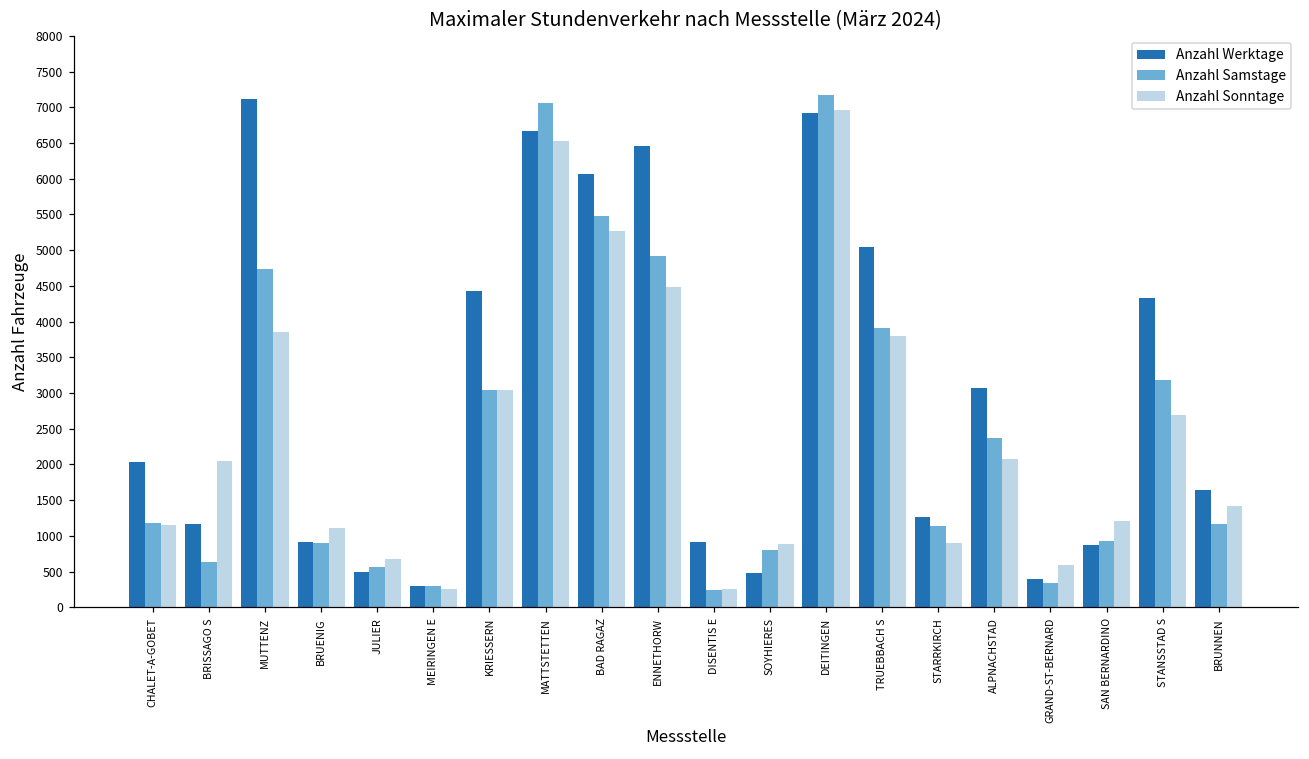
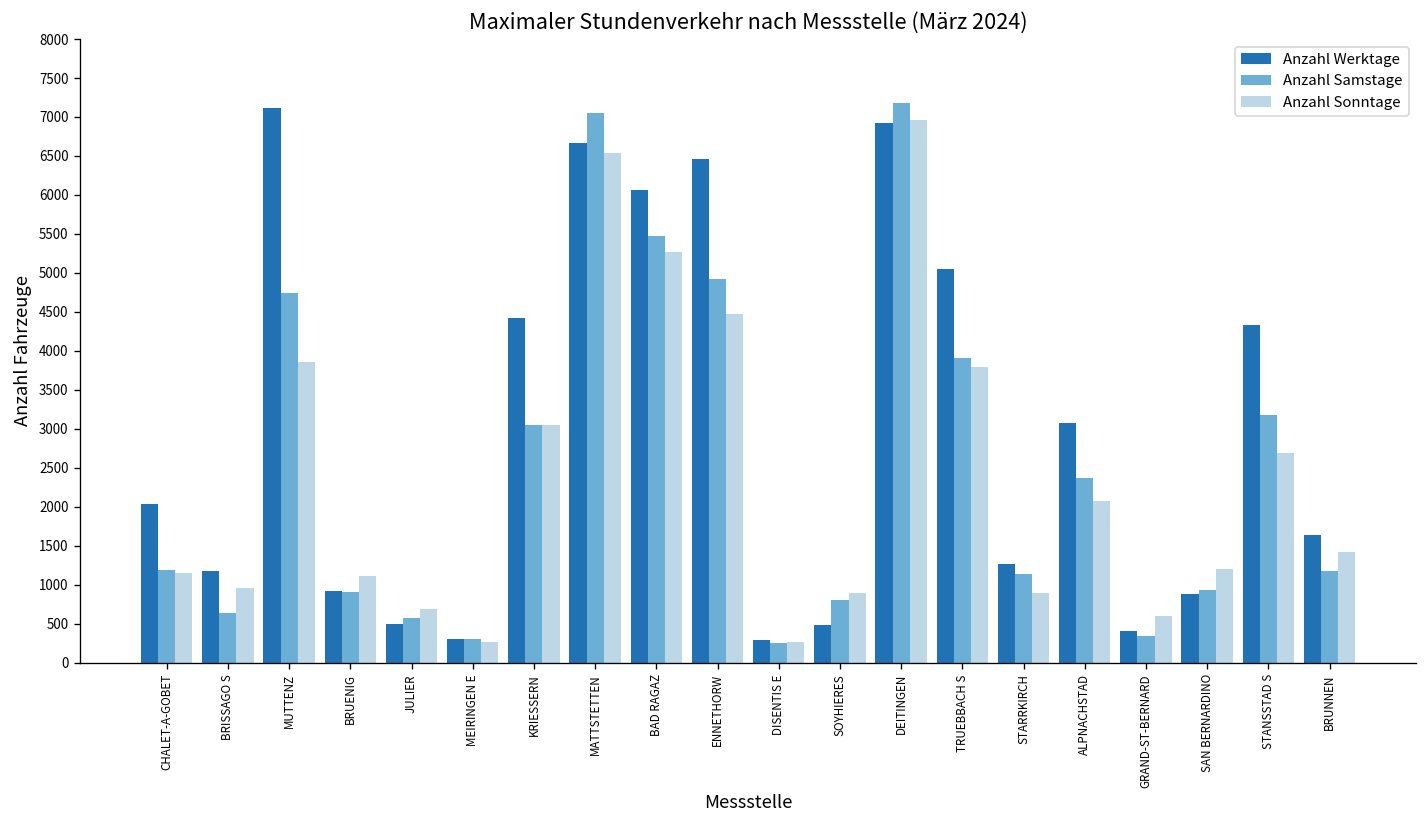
  {
    "Anzahl Werktage": {
      "CHALET-A-GOBET": 2000,
      "BRISSAGO S": 1200,
      "MUTTENZ": 7100,
      "BRUENIG": 900,
      "JULIER": 500,
      "MEIRINGEN E": 300,
      "KRIESSERN": 4400,
      "MATTSTETTEN": 6700,
      "BAD RAGAZ": 6100,
      "ENNETHORW": 6500,
-     "DISENTIS E": 900,
+     "DISENTIS E": 300,
      "SOYHIERES": 500,
      "DEITINGEN": 6900,
      "TRUEBBACH S": 5000,
      "STARRKIRCH": 1300,
      "ALPNACHSTAD": 3100,
      "GRAND-ST-BERNARD": 400,
      "SAN BERNARDINO": 900,
      "STANSSTAD S": 4300,
      "BRUNNEN": 1600
    },
    "Anzahl Samstage": {
      "CHALET-A-GOBET": 1200,
      "BRISSAGO S": 600,
      "MUTTENZ": 4700,
      "BRUENIG": 900,
      "JULIER": 600,
      "MEIRINGEN E": 300,
      "KRIESSERN": 3000,
      "MATTSTETTEN": 7100,
      "BAD RAGAZ": 5500,
      "ENNETHORW": 4900,
      "DISENTIS E": 200,
      "SOYHIERES": 800,
      "DEITINGEN": 7200,
      "TRUEBBACH S": 3900,
      "STARRKIRCH": 1100,
      "ALPNACHSTAD": 2400,
      "GRAND-ST-BERNARD": 300,
      "SAN BERNARDINO": 900,
      "STANSSTAD S": 3200,
      "BRUNNEN": 1200
    },
    "Anzahl Sonntage": {
      "CHALET-A-GOBET": 1200,
-     "BRISSAGO S": 2000,
+     "BRISSAGO S": 1000,
      "MUTTENZ": 3900,
      "BRUENIG": 1100,
      "JULIER": 700,
      "MEIRINGEN E": 300,
      "KRIESSERN": 3000,
      "MATTSTETTEN": 6500,
      "BAD RAGAZ": 5300,
      "ENNETHORW": 4500,
      "DISENTIS E": 300,
      "SOYHIERES": 900,
      "DEITINGEN": 7000,
      "TRUEBBACH S": 3800,
      "STARRKIRCH": 900,
      "ALPNACHSTAD": 2100,
      "GRAND-ST-BERNARD": 600,
      "SAN BERNARDINO": 1200,
      "STANSSTAD S": 2700,
      "BRUNNEN": 1400
    }
  }
